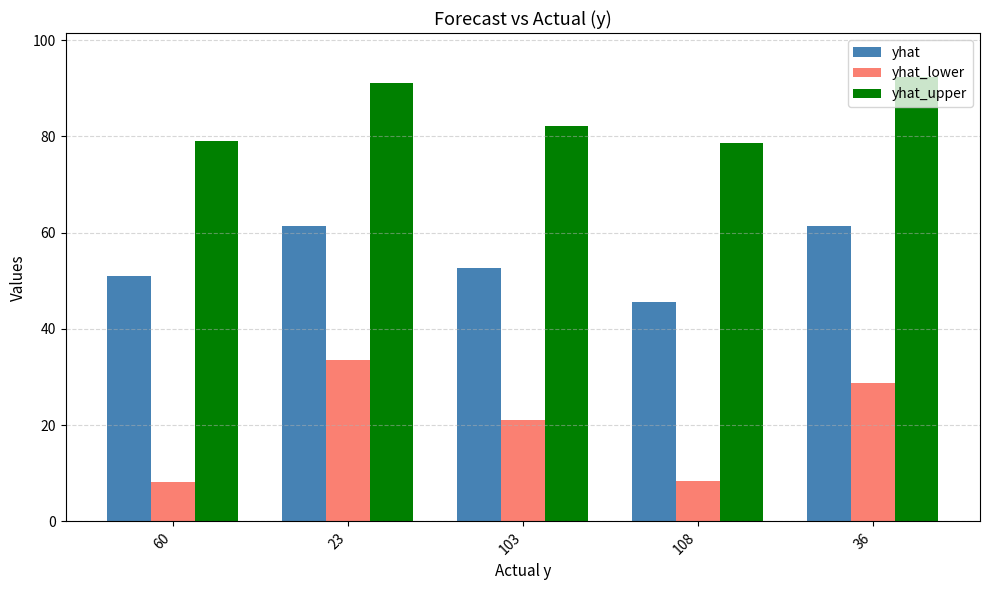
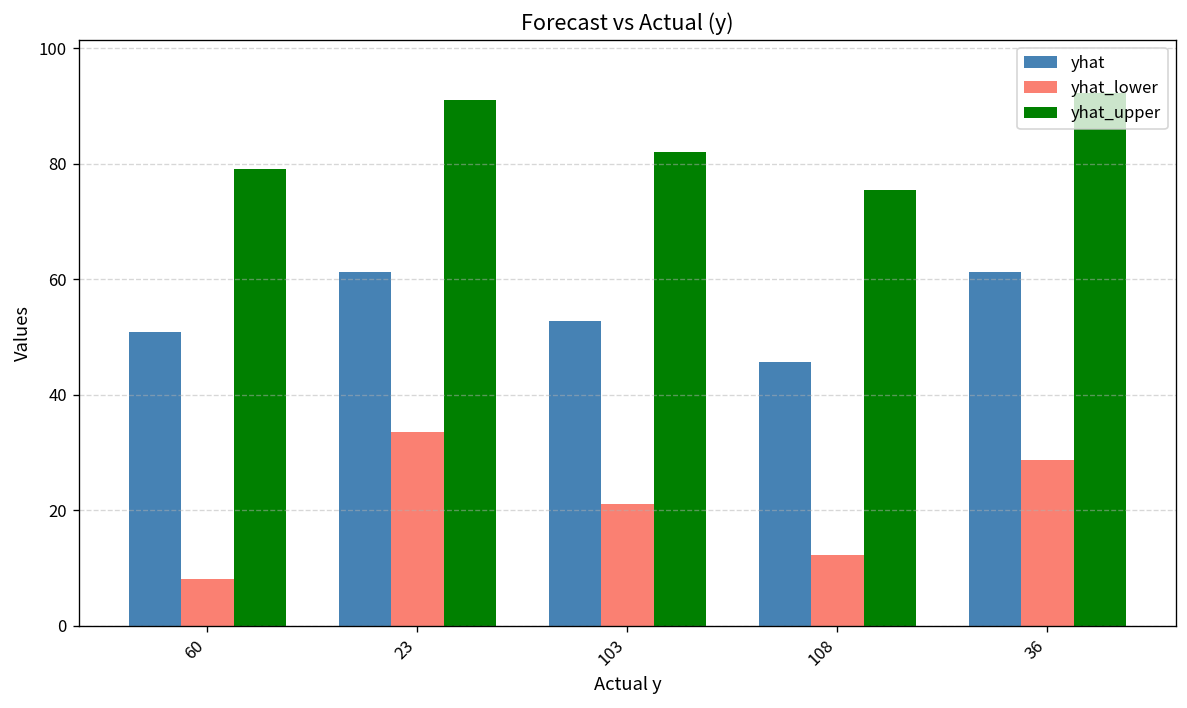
  {
    "yhat": {
      "60": 51,
      "23": 61,
      "103": 53,
      "108": 46,
      "36": 61
    },
    "yhat_lower": {
      "60": 8,
      "23": 34,
      "103": 21,
-     "108": 8,
+     "108": 12,
      "36": 29
    },
    "yhat_upper": {
      "60": 79,
      "23": 91,
      "103": 82,
-     "108": 79
+     "108": 75
    }
  }
